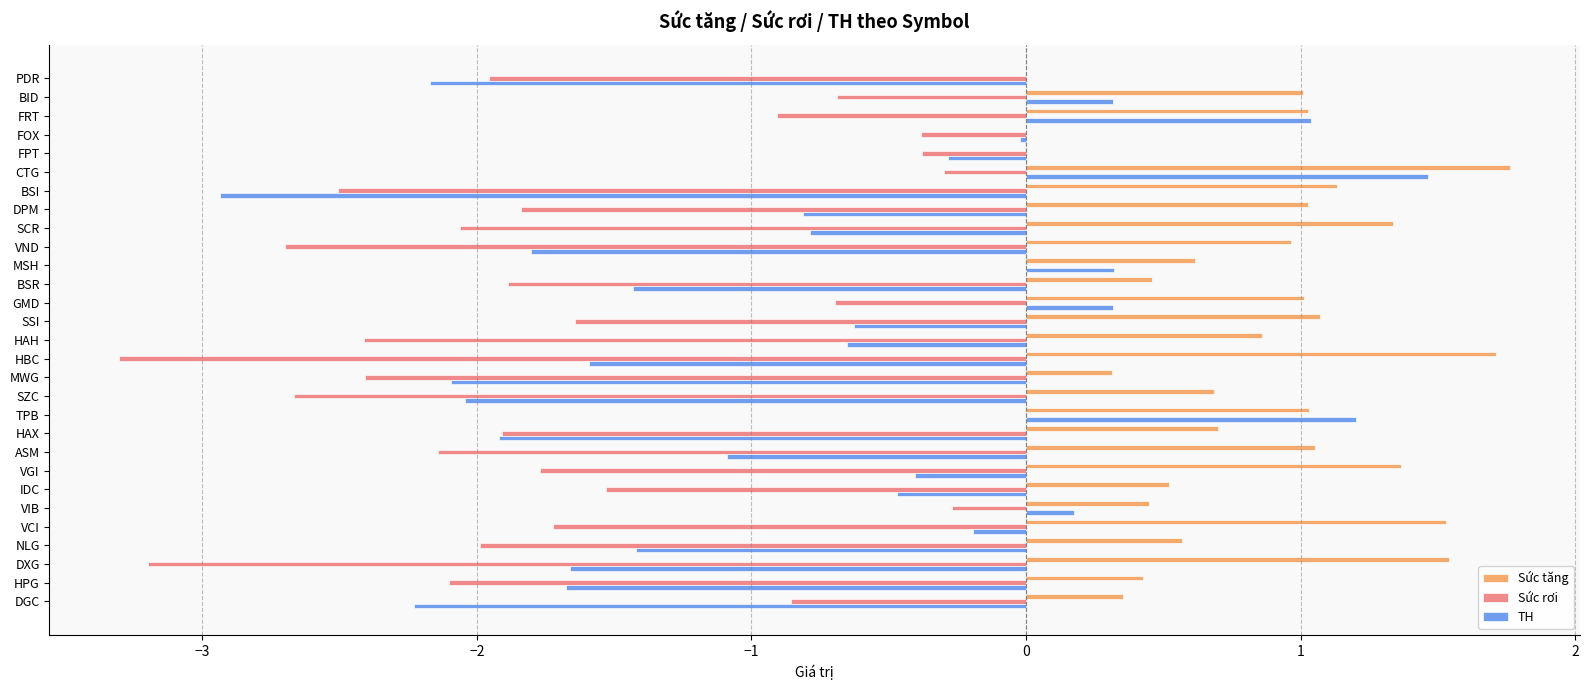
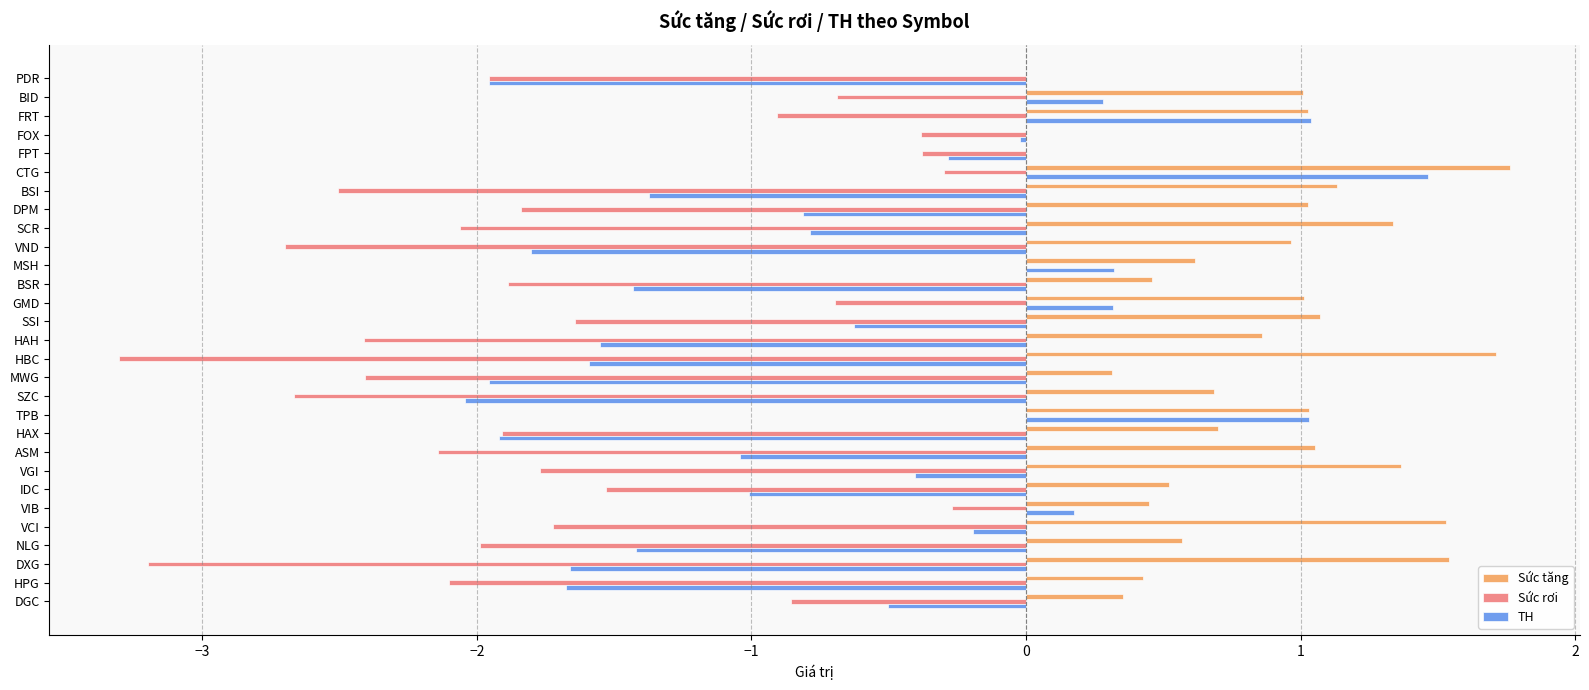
  {
    "TH": {
-     "PDR": -2.17,
-     "BID": 0.32,
+     "PDR": -1.96,
+     "BID": 0.28,
      "FRT": 1.04,
      "FOX": -0.02,
      "FPT": -0.29,
      "CTG": 1.46,
-     "BSI": -2.93,
+     "BSI": -1.37,
      "DPM": -0.81,
      "SCR": -0.79,
      "VND": -1.80,
      "MSH": 0.32,
      "BSR": -1.43,
      "GMD": 0.32,
      "SSI": -0.63,
-     "HAH": -0.65,
+     "HAH": -1.55,
      "HBC": -1.59,
-     "MWG": -2.09,
+     "MWG": -1.96,
      "SZC": -2.04,
-     "TPB": 1.20,
+     "TPB": 1.03,
      "HAX": -1.92,
-     "ASM": -1.09,
+     "ASM": -1.04,
      "VGI": -0.40,
-     "IDC": -0.47,
+     "IDC": -1.01,
      "VIB": 0.18,
      "VCI": -0.19,
      "NLG": -1.42,
      "DXG": -1.66,
      "HPG": -1.68,
-     "DGC": -2.23
+     "DGC": -0.50
    }
  }
